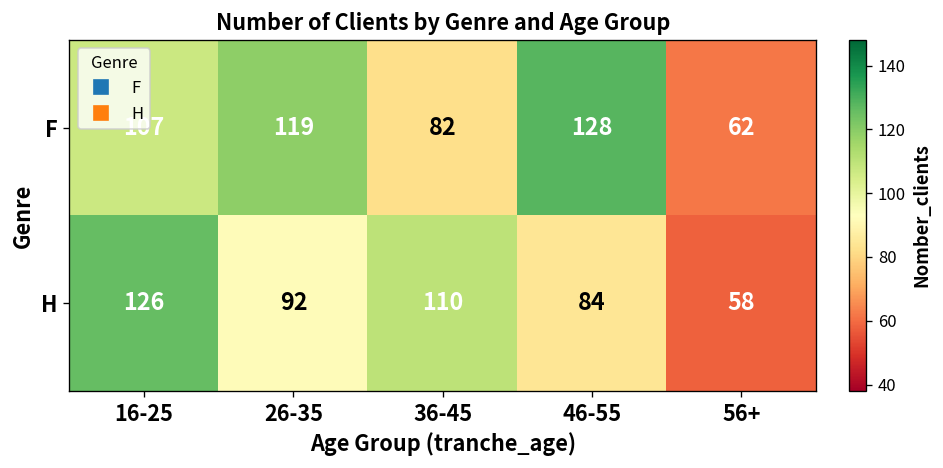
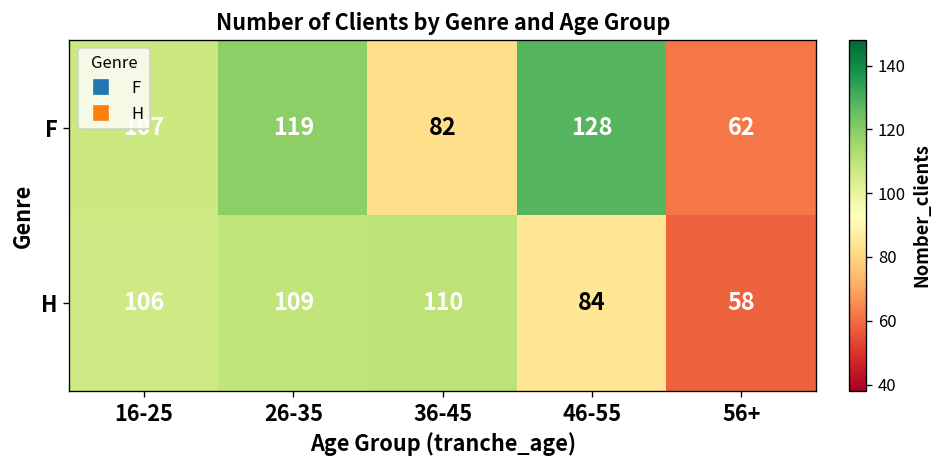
  {
    "F": {
      "26-35": 119,
      "36-45": 82,
      "46-55": 128,
      "56+": 62
    },
    "H": {
-     "16-25": 126,
-     "26-35": 92,
+     "16-25": 106,
+     "26-35": 109,
      "36-45": 110,
      "46-55": 84,
      "56+": 58
    }
  }
